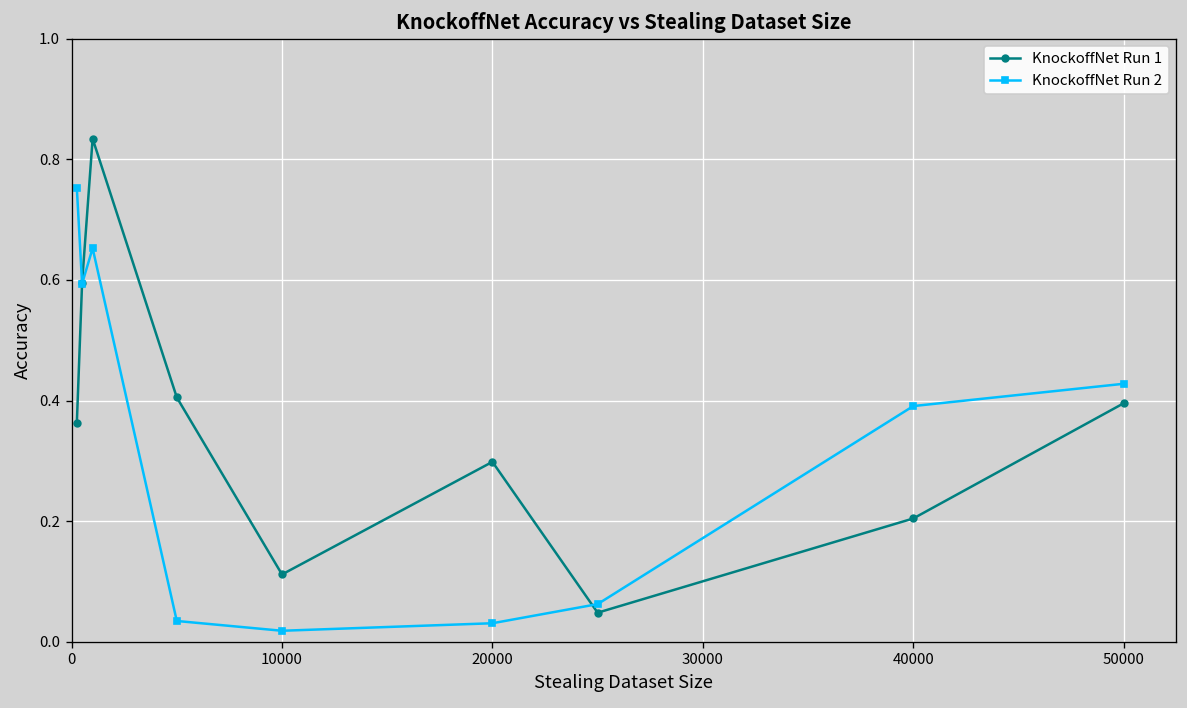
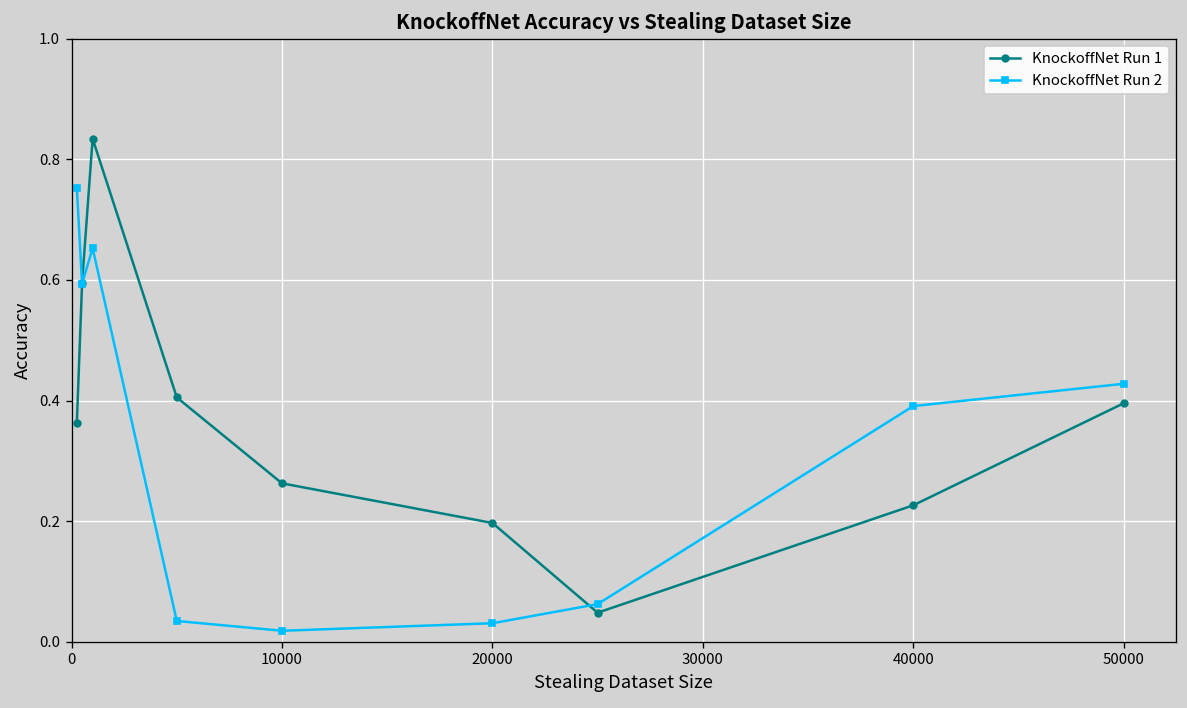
  {
    "KnockoffNet Run 1": {
-     "10000": 0.11,
-     "20000": 0.30,
-     "40000": 0.20,
+     "10000": 0.26,
+     "20000": 0.20,
+     "40000": 0.23,
      "50000": 0.40
    },
    "KnockoffNet Run 2": {
      "10000": 0.02,
      "20000": 0.03,
      "40000": 0.39,
      "50000": 0.43
    }
  }
